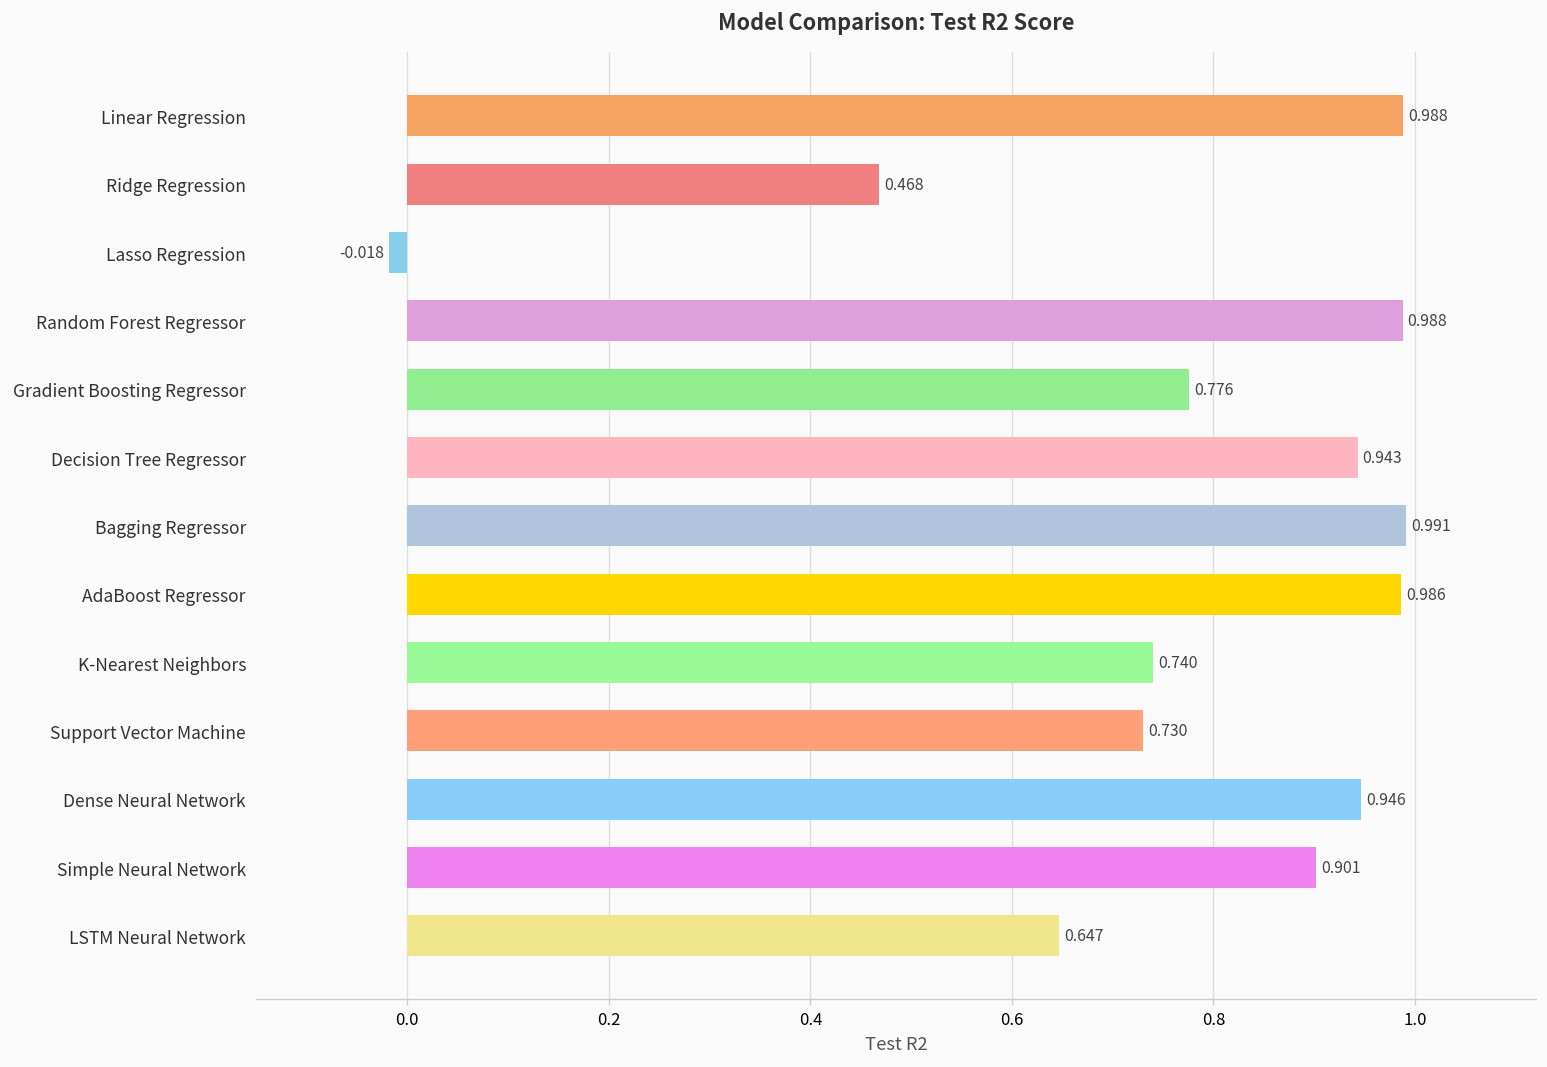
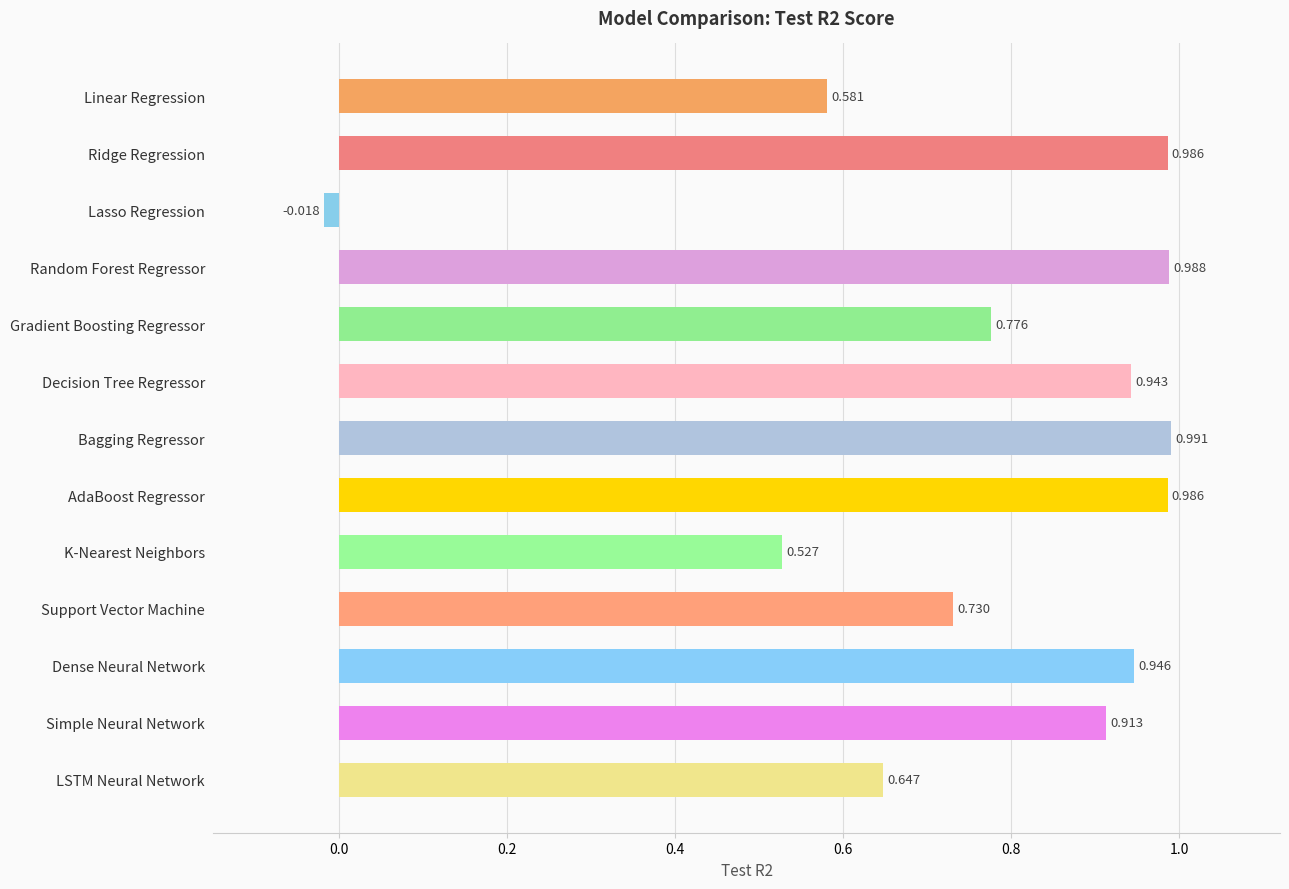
  {
-   "Linear Regression": 0.988,
-   "Ridge Regression": 0.468,
+   "Linear Regression": 0.581,
+   "Ridge Regression": 0.986,
    "Lasso Regression": -0.018,
    "Random Forest Regressor": 0.988,
    "Gradient Boosting Regressor": 0.776,
    "Decision Tree Regressor": 0.943,
    "Bagging Regressor": 0.991,
    "AdaBoost Regressor": 0.986,
-   "K-Nearest Neighbors": 0.740,
+   "K-Nearest Neighbors": 0.527,
    "Support Vector Machine": 0.730,
    "Dense Neural Network": 0.946,
-   "Simple Neural Network": 0.901,
+   "Simple Neural Network": 0.913,
    "LSTM Neural Network": 0.647
  }
